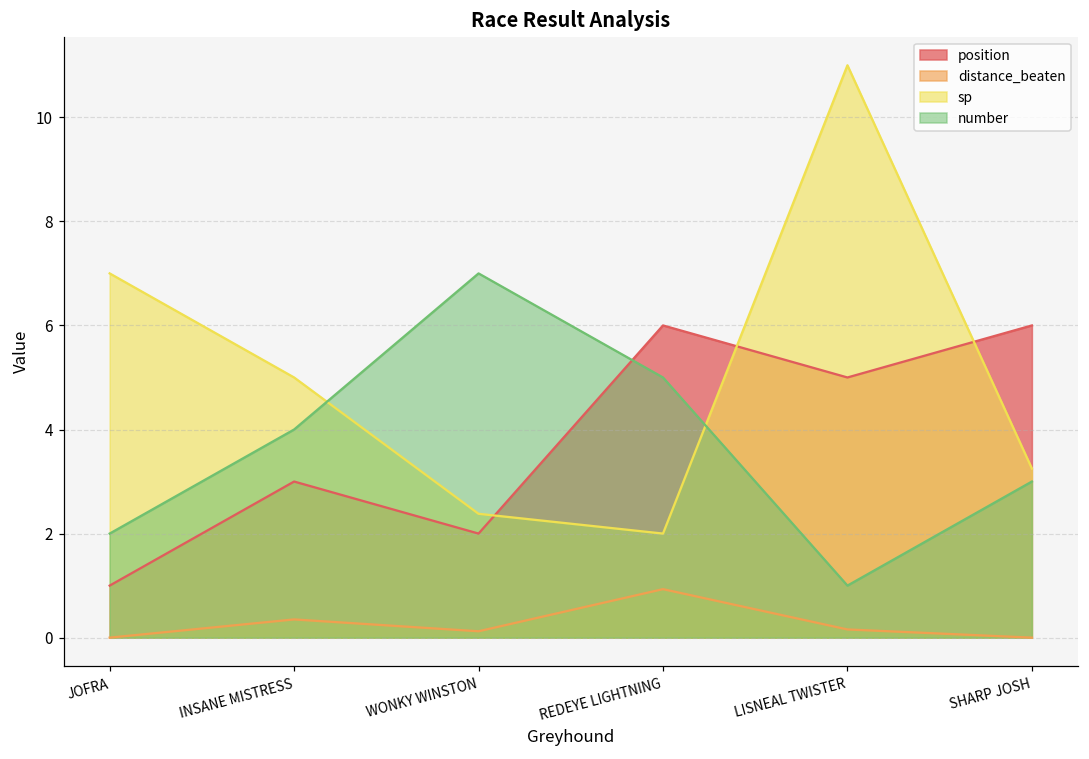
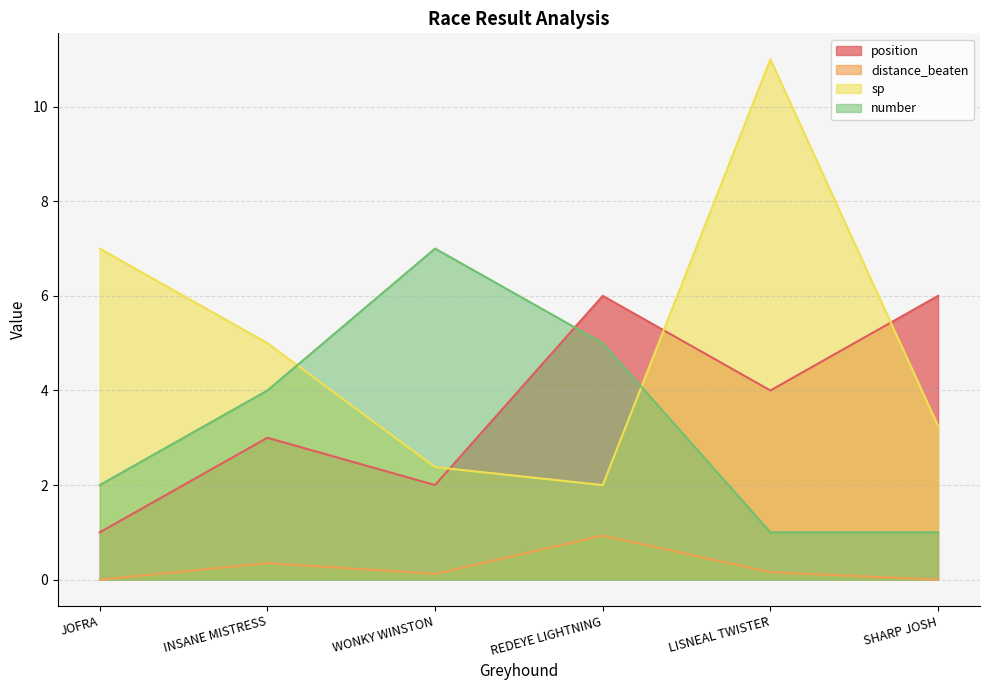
  {
    "position": {
      "JOFRA": 1,
      "INSANE MISTRESS": 3,
      "WONKY WINSTON": 2,
      "REDEYE LIGHTNING": 6,
-     "LISNEAL TWISTER": 5,
+     "LISNEAL TWISTER": 4,
      "SHARP JOSH": 6
    },
    "distance_beaten": {
      "JOFRA": 0,
      "INSANE MISTRESS": 0.4,
      "WONKY WINSTON": 0.1,
      "REDEYE LIGHTNING": 0.9,
      "LISNEAL TWISTER": 0.2,
      "SHARP JOSH": 0
    },
    "sp": {
      "JOFRA": 7,
      "INSANE MISTRESS": 5,
      "WONKY WINSTON": 2.4,
      "REDEYE LIGHTNING": 2,
      "LISNEAL TWISTER": 11,
      "SHARP JOSH": 3.3
    },
    "number": {
      "JOFRA": 2,
      "INSANE MISTRESS": 4,
      "WONKY WINSTON": 7,
      "REDEYE LIGHTNING": 5,
      "LISNEAL TWISTER": 1,
-     "SHARP JOSH": 3
+     "SHARP JOSH": 1
    }
  }
